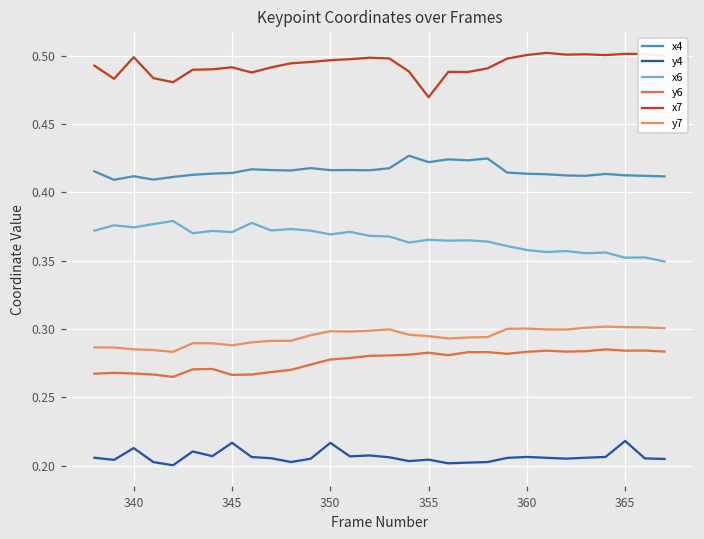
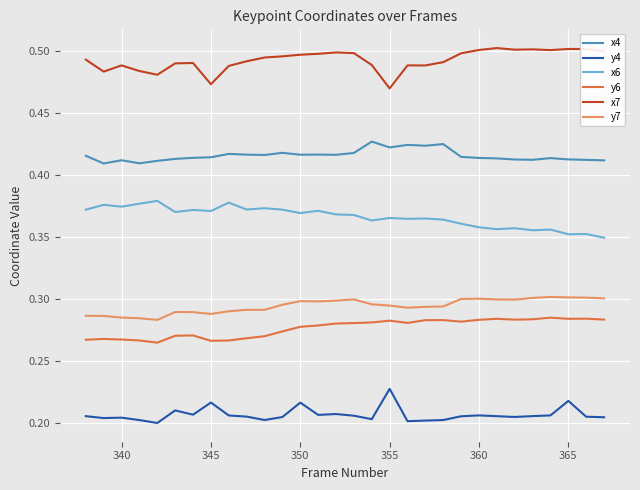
  {
    "y4": {
-     "340": 0.213,
+     "340": 0.205,
      "345": 0.217,
      "350": 0.217,
-     "355": 0.204,
+     "355": 0.228,
      "360": 0.206,
      "365": 0.218
    },
    "x7": {
-     "340": 0.499,
-     "345": 0.492,
+     "340": 0.488,
+     "345": 0.473,
      "350": 0.497,
      "355": 0.470,
      "360": 0.501,
      "365": 0.501
    }
  }
